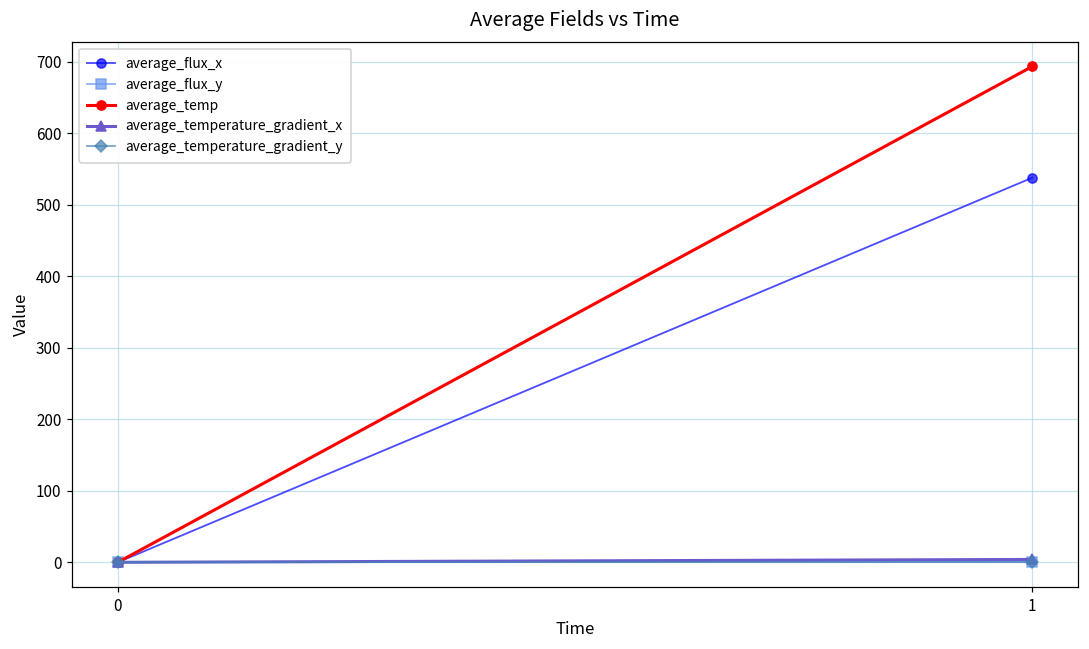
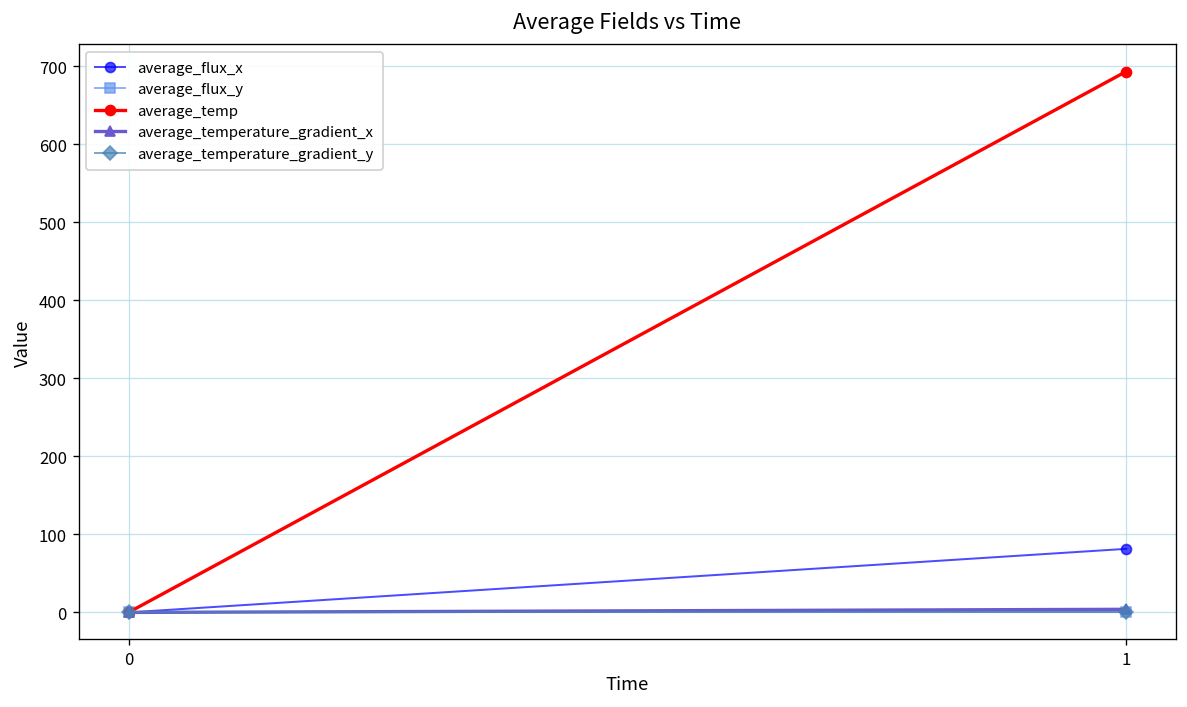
  {
    "average_flux_x": {
-     "1": 540
+     "1": 80
    },
    "average_temp": {
      "1": 690
    }
  }
